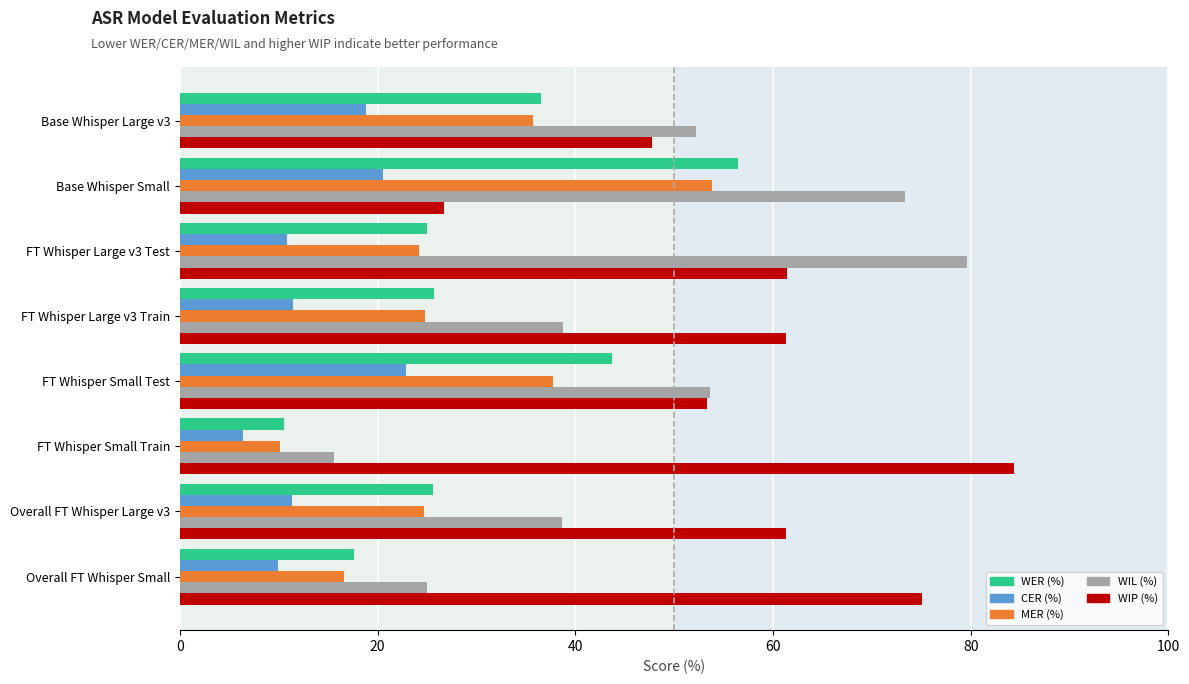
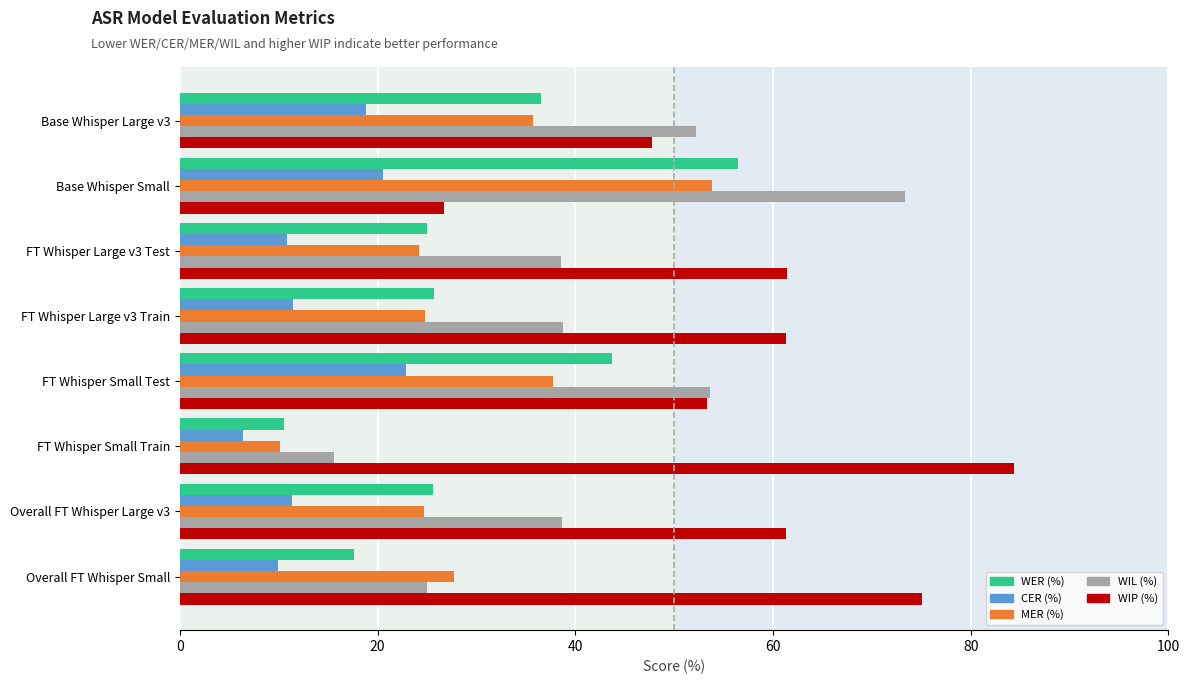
  {
    "WER (%)": {
      "Base Whisper Large v3": 37,
      "Base Whisper Small": 56,
      "FT Whisper Large v3 Test": 25,
      "FT Whisper Large v3 Train": 26,
      "FT Whisper Small Test": 44,
      "FT Whisper Small Train": 10,
      "Overall FT Whisper Large v3": 26,
      "Overall FT Whisper Small": 18
    },
    "CER (%)": {
      "Base Whisper Large v3": 19,
      "Base Whisper Small": 21,
      "FT Whisper Large v3 Test": 11,
      "FT Whisper Large v3 Train": 11,
      "FT Whisper Small Test": 23,
      "FT Whisper Small Train": 6,
      "Overall FT Whisper Large v3": 11,
      "Overall FT Whisper Small": 10
    },
    "MER (%)": {
      "Base Whisper Large v3": 36,
      "Base Whisper Small": 54,
      "FT Whisper Large v3 Test": 24,
      "FT Whisper Large v3 Train": 25,
      "FT Whisper Small Test": 38,
      "FT Whisper Small Train": 10,
      "Overall FT Whisper Large v3": 25,
-     "Overall FT Whisper Small": 17
+     "Overall FT Whisper Small": 28
    },
    "WIL (%)": {
      "Base Whisper Large v3": 52,
      "Base Whisper Small": 73,
-     "FT Whisper Large v3 Test": 80,
+     "FT Whisper Large v3 Test": 39,
      "FT Whisper Large v3 Train": 39,
      "FT Whisper Small Test": 54,
      "FT Whisper Small Train": 16,
      "Overall FT Whisper Large v3": 39,
      "Overall FT Whisper Small": 25
    },
    "WIP (%)": {
      "Base Whisper Large v3": 48,
      "Base Whisper Small": 27,
      "FT Whisper Large v3 Test": 61,
      "FT Whisper Large v3 Train": 61,
      "FT Whisper Small Test": 53,
      "FT Whisper Small Train": 84,
      "Overall FT Whisper Large v3": 61,
      "Overall FT Whisper Small": 75
    }
  }
